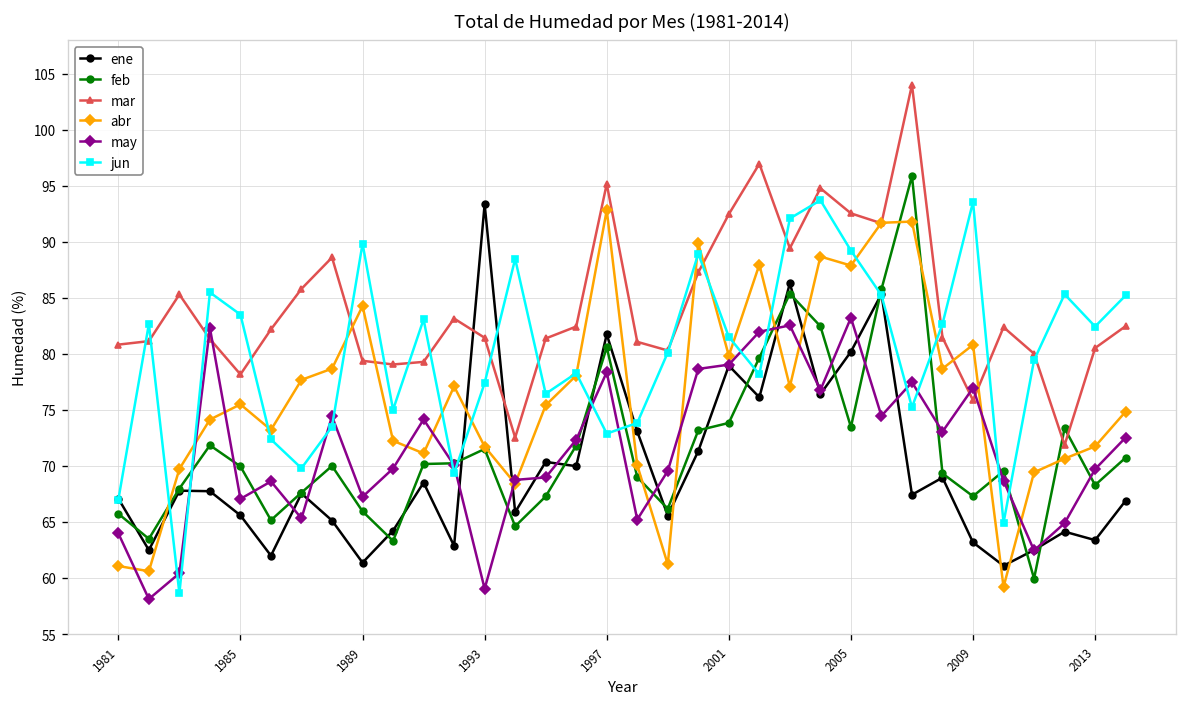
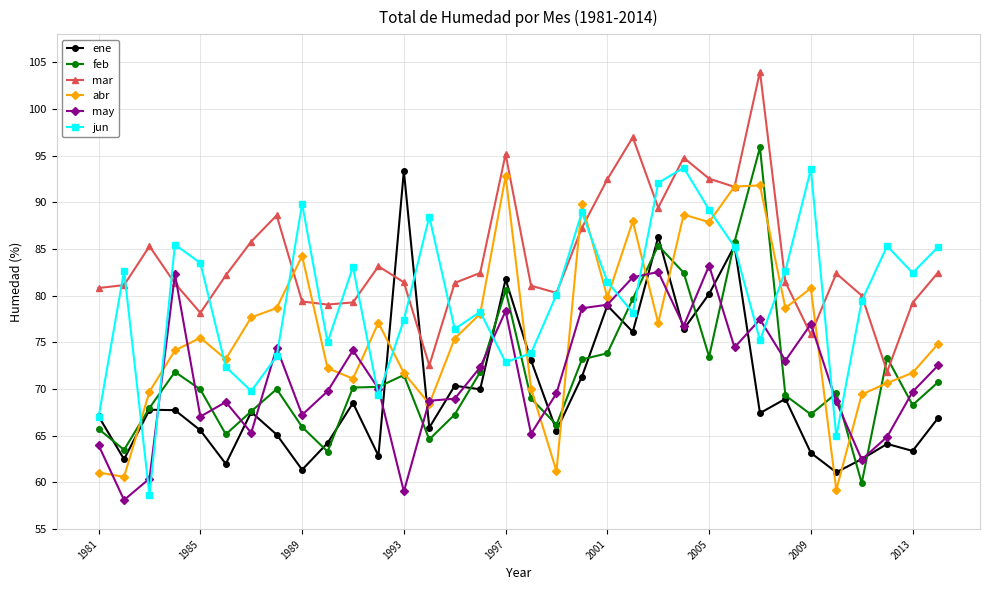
  {
    "ene": {
      "1985": 66,
      "1989": 61,
      "1993": 93,
      "1997": 82,
      "2005": 80,
      "2009": 63,
      "2013": 63
    },
    "feb": {
      "1981": 66,
      "1985": 70,
      "1989": 66,
      "1997": 81,
      "2001": 74,
      "2005": 73,
      "2009": 67,
      "2013": 68
    },
    "mar": {
      "1981": 81,
      "1985": 78,
      "1989": 79,
      "1993": 81,
      "1997": 95,
      "2001": 92,
      "2005": 93,
      "2009": 76,
-     "2013": 81
+     "2013": 79
    },
    "abr": {
      "1981": 61,
      "1985": 75,
      "1989": 84,
      "1997": 93,
      "2001": 80,
      "2005": 88,
      "2009": 81,
      "2013": 72
    },
    "may": {
      "1981": 64,
      "1985": 67,
      "1989": 67,
      "1993": 59,
      "1997": 78,
      "2005": 83,
      "2009": 77,
      "2013": 70
    },
    "jun": {
      "1985": 84,
      "1989": 90,
      "1993": 77,
      "1997": 73,
      "2001": 82,
      "2005": 89,
      "2009": 94,
      "2013": 82
    }
  }
